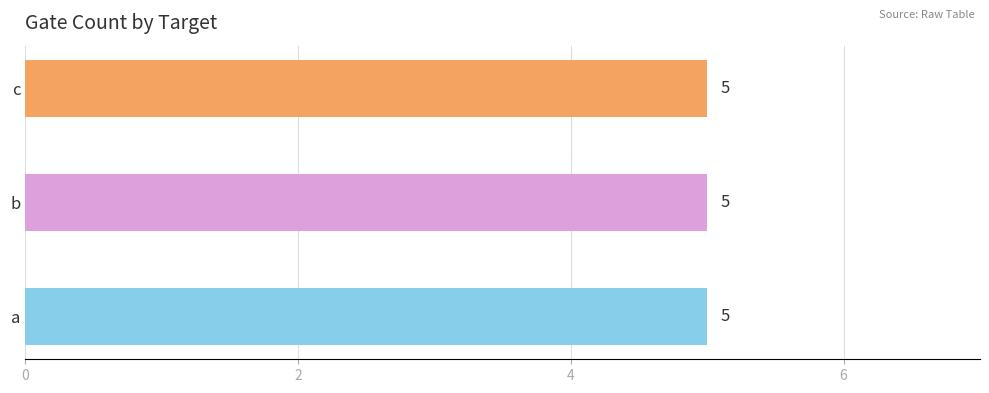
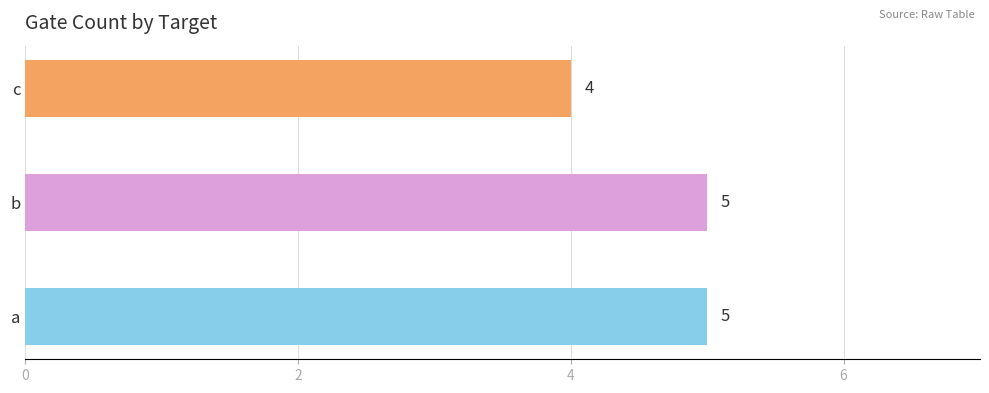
  {
-   "c": 5,
+   "c": 4,
    "b": 5,
    "a": 5
  }
